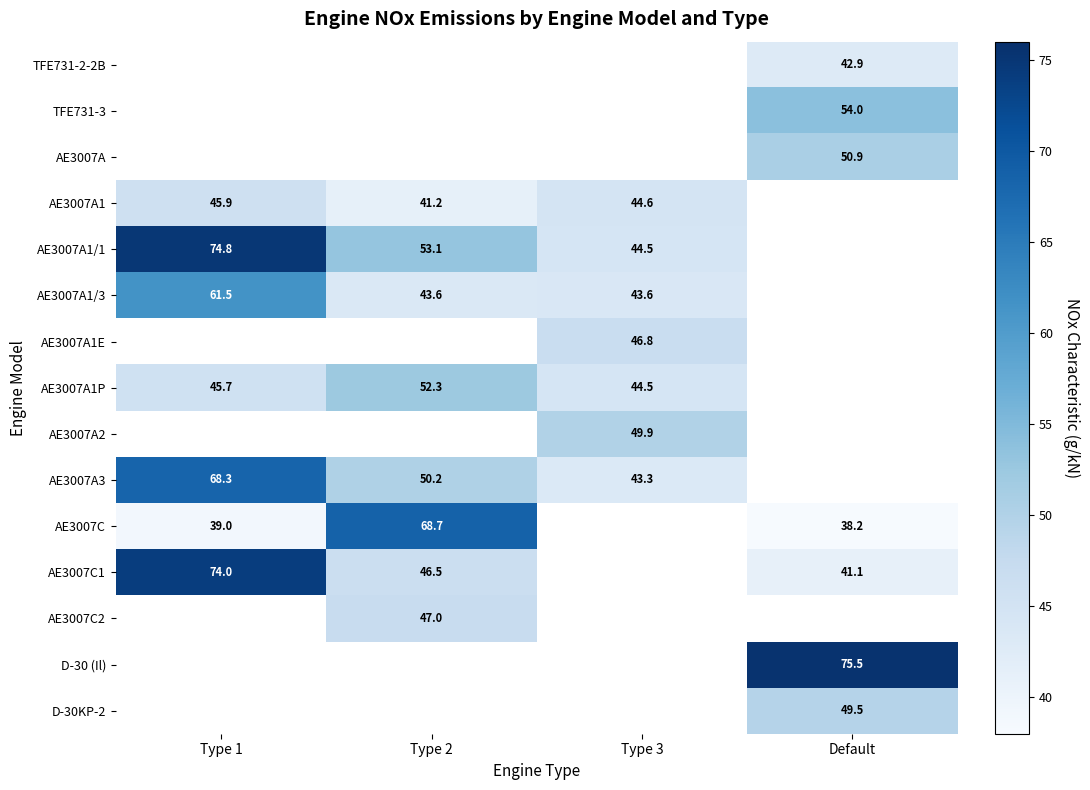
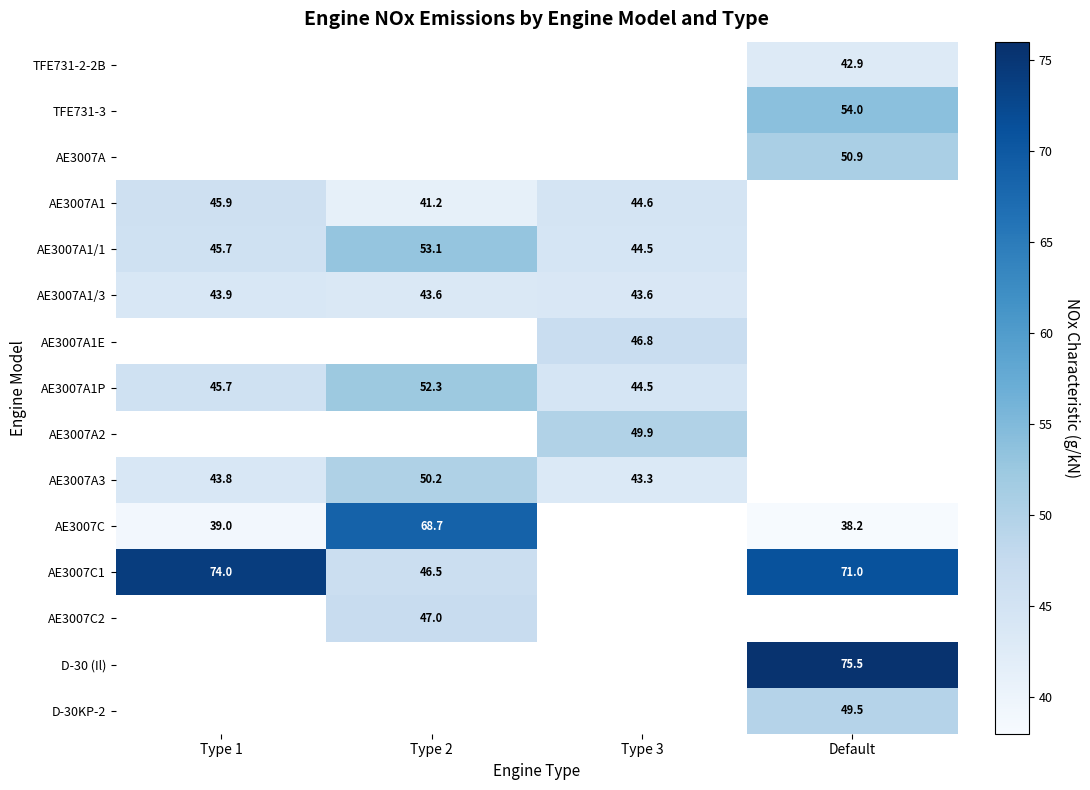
  {
    "TFE731-2-2B": {
      "Default": 42.9
    },
    "TFE731-3": {
      "Default": 54.0
    },
    "AE3007A": {
      "Default": 50.9
    },
    "AE3007A1": {
      "Type 1": 45.9,
      "Type 2": 41.2,
      "Type 3": 44.6
    },
    "AE3007A1/1": {
-     "Type 1": 74.8,
+     "Type 1": 45.7,
      "Type 2": 53.1,
      "Type 3": 44.5
    },
    "AE3007A1/3": {
-     "Type 1": 61.5,
+     "Type 1": 43.9,
      "Type 2": 43.6,
      "Type 3": 43.6
    },
    "AE3007A1E": {
      "Type 3": 46.8
    },
    "AE3007A1P": {
      "Type 1": 45.7,
      "Type 2": 52.3,
      "Type 3": 44.5
    },
    "AE3007A2": {
      "Type 3": 49.9
    },
    "AE3007A3": {
-     "Type 1": 68.3,
+     "Type 1": 43.8,
      "Type 2": 50.2,
      "Type 3": 43.3
    },
    "AE3007C": {
      "Type 1": 39.0,
      "Type 2": 68.7,
      "Default": 38.2
    },
    "AE3007C1": {
      "Type 1": 74.0,
      "Type 2": 46.5,
-     "Default": 41.1
+     "Default": 71.0
    },
    "AE3007C2": {
      "Type 2": 47.0
    },
    "D-30 (Il)": {
      "Default": 75.5
    },
    "D-30KP-2": {
      "Default": 49.5
    }
  }
